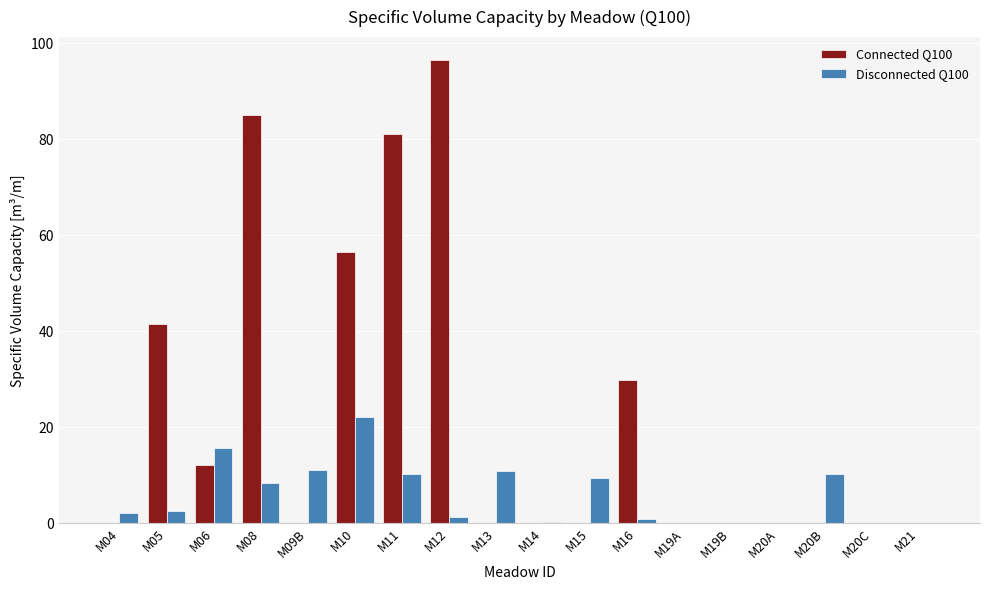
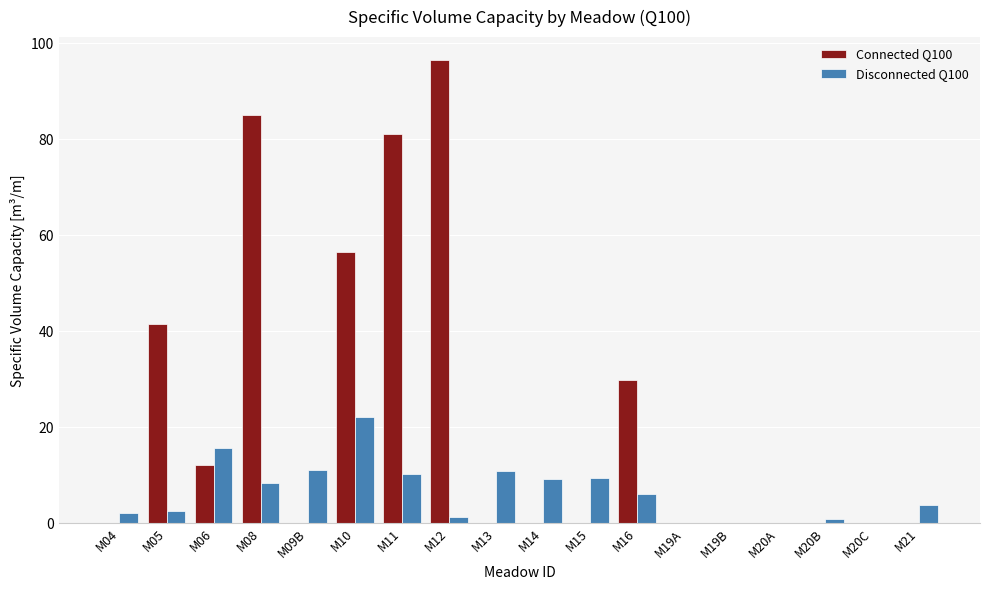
  {
    "Connected Q100": {
      "M04": 0,
      "M05": 42,
      "M06": 12,
      "M08": 85,
      "M09B": 0,
      "M10": 56,
      "M11": 81,
      "M12": 96,
      "M13": 0,
      "M14": 0,
      "M15": 0,
      "M16": 30,
      "M19A": 0,
      "M19B": 0,
      "M20A": 0,
      "M20B": 0,
      "M20C": 0,
      "M21": 0
    },
    "Disconnected Q100": {
      "M04": 2,
      "M05": 3,
      "M06": 16,
      "M08": 8,
      "M09B": 11,
      "M10": 22,
      "M11": 10,
      "M12": 1,
      "M13": 11,
-     "M14": 0,
+     "M14": 9,
      "M15": 9,
-     "M16": 1,
-     "M20B": 10,
-     "M21": 0
+     "M16": 6,
+     "M20B": 1,
+     "M21": 4
    }
  }
